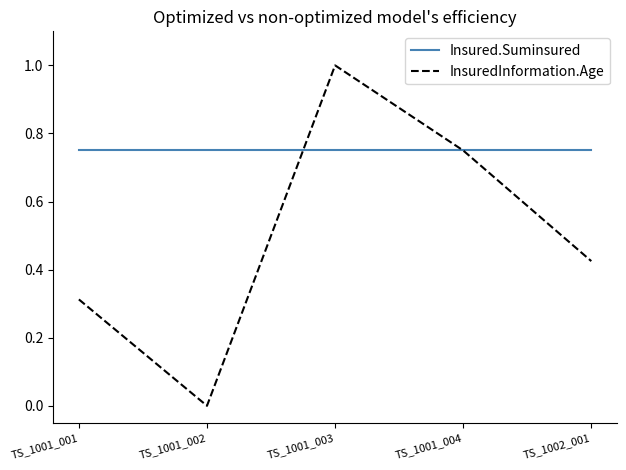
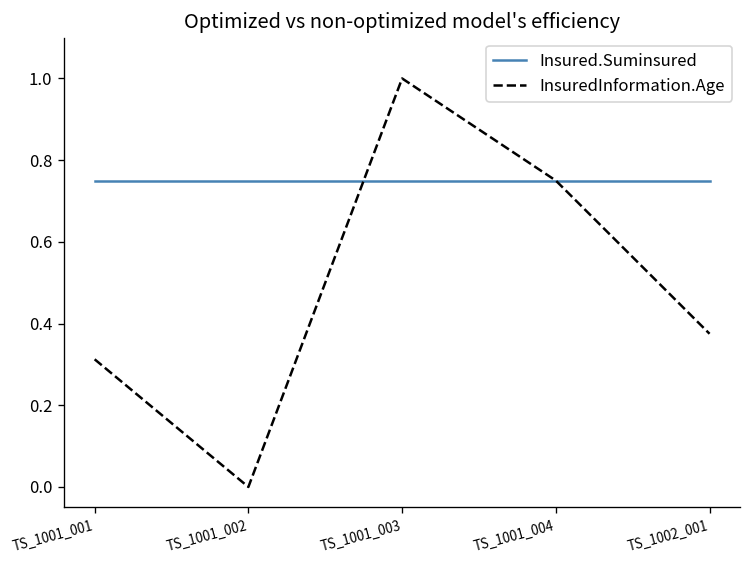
  {
    "Insured.Suminsured": {
      "TS_1001_001": 0.75,
      "TS_1001_002": 0.75,
      "TS_1001_003": 0.75,
      "TS_1002_001": 0.75
    },
    "InsuredInformation.Age": {
      "TS_1001_001": 0.31,
      "TS_1001_002": 0.00,
      "TS_1001_003": 1.00,
-     "TS_1002_001": 0.43
+     "TS_1002_001": 0.38
    }
  }
